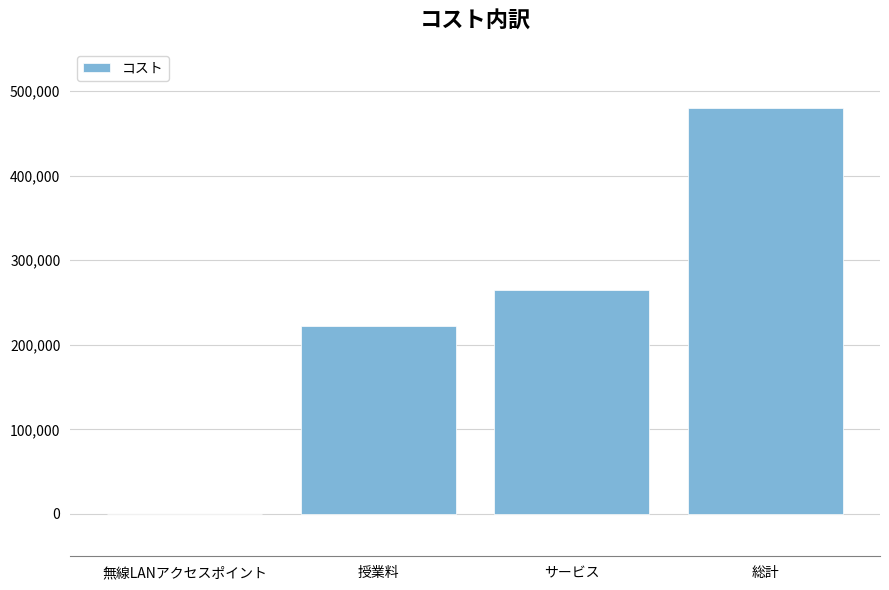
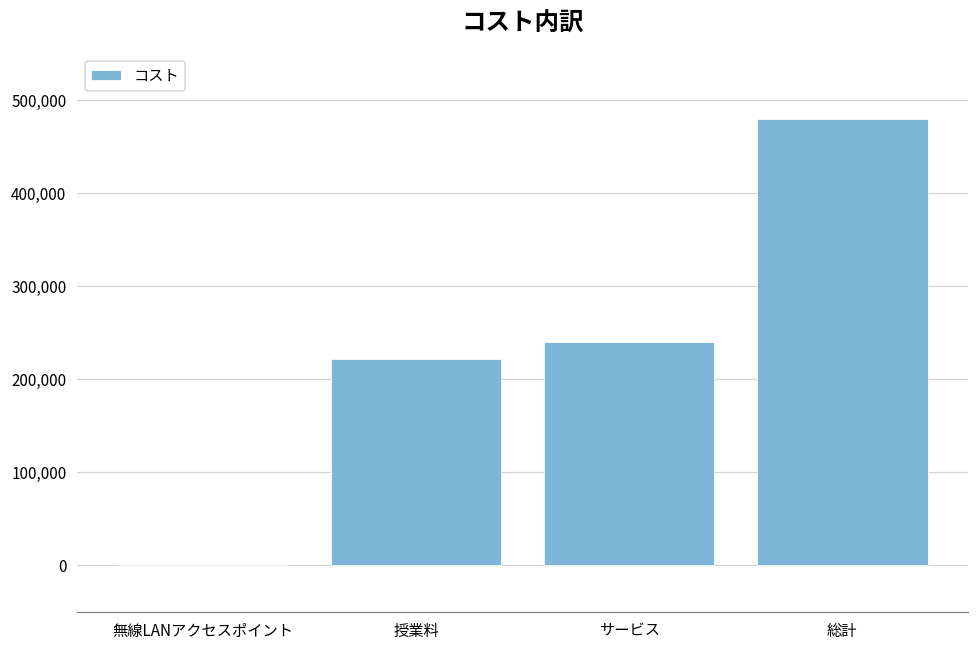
  {
    "無線LANアクセスポイント": "0",
    "授業料": "220,000",
-   "サービス": "260,000",
+   "サービス": "240,000",
    "総計": "480,000"
  }
